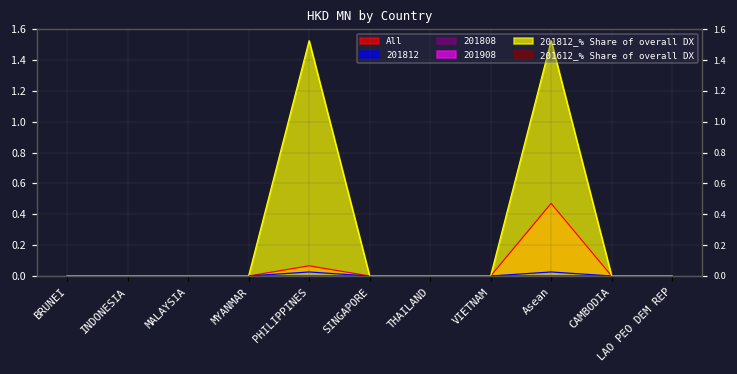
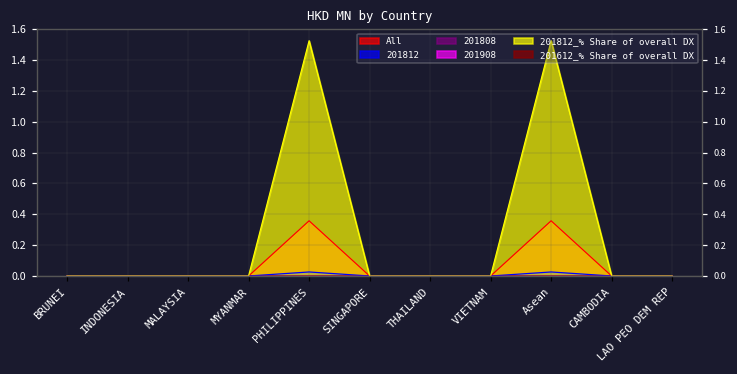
  {
    "All": {
-     "PHILIPPINES": 0.07,
-     "Asean": 0.47
+     "PHILIPPINES": 0.36,
+     "Asean": 0.36
    },
    "201812": {
      "PHILIPPINES": 0.03,
      "Asean": 0.03
    },
    "201612_% Share of overall DX": {
      "PHILIPPINES": 0.00,
      "Asean": 0.00
    },
    "201812_% Share of overall DX": {
      "PHILIPPINES": 1.53
    }
  }
